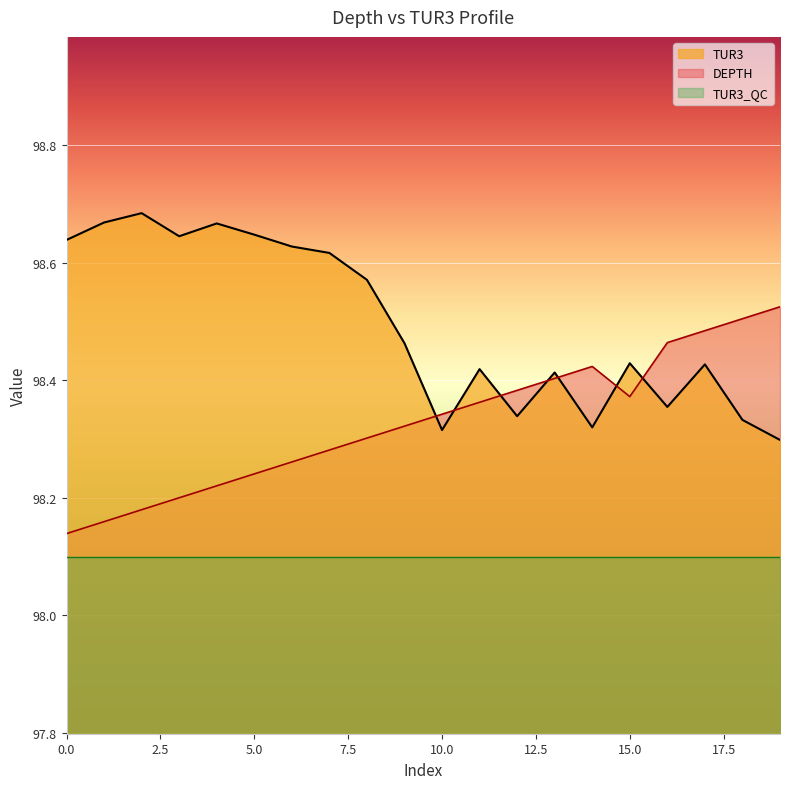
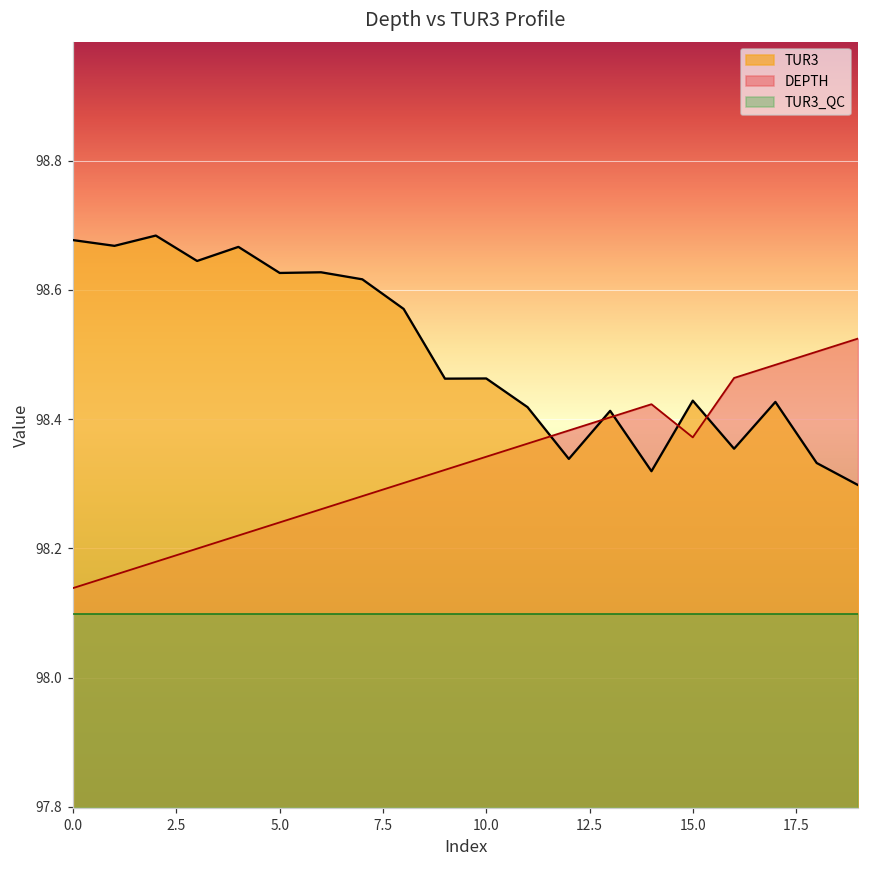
  {
    "TUR3": {
-     "0.0": 98.64,
-     "5.0": 98.65,
-     "10.0": 98.31,
+     "0.0": 98.68,
+     "5.0": 98.63,
+     "10.0": 98.46,
      "15.0": 98.43
    },
    "DEPTH": {
      "0.0": 98.14,
      "5.0": 98.24,
      "10.0": 98.34,
      "15.0": 98.37
    },
    "TUR3_QC": {
      "0.0": 98.10,
      "5.0": 98.10,
      "10.0": 98.10,
      "15.0": 98.10
    }
  }
